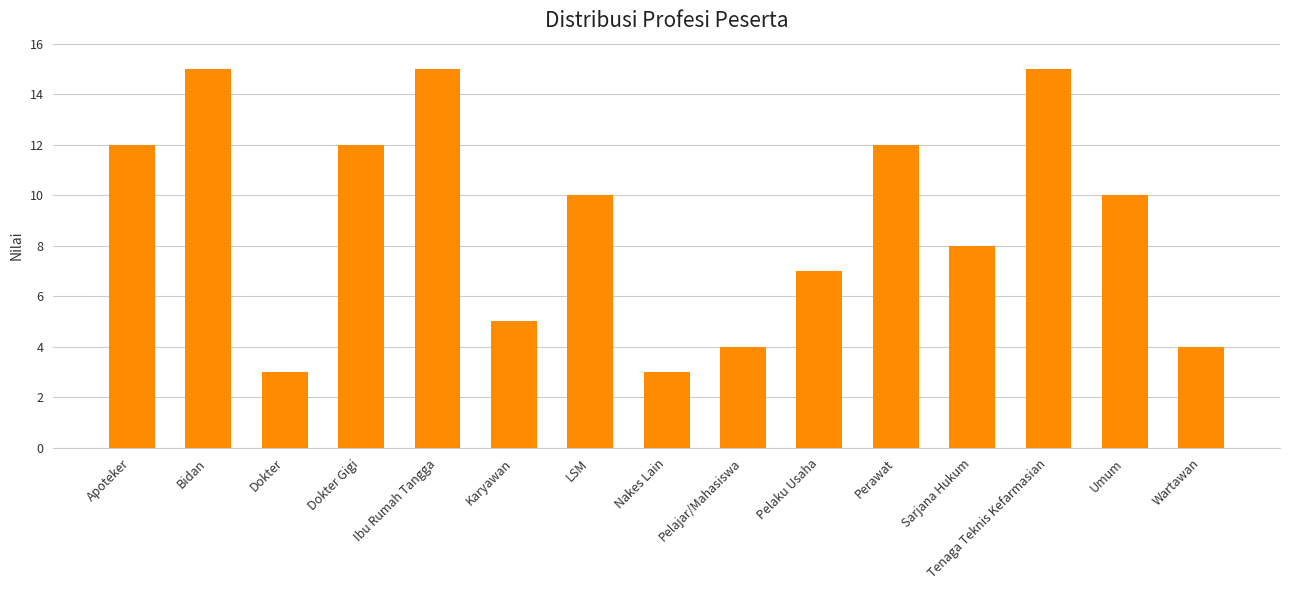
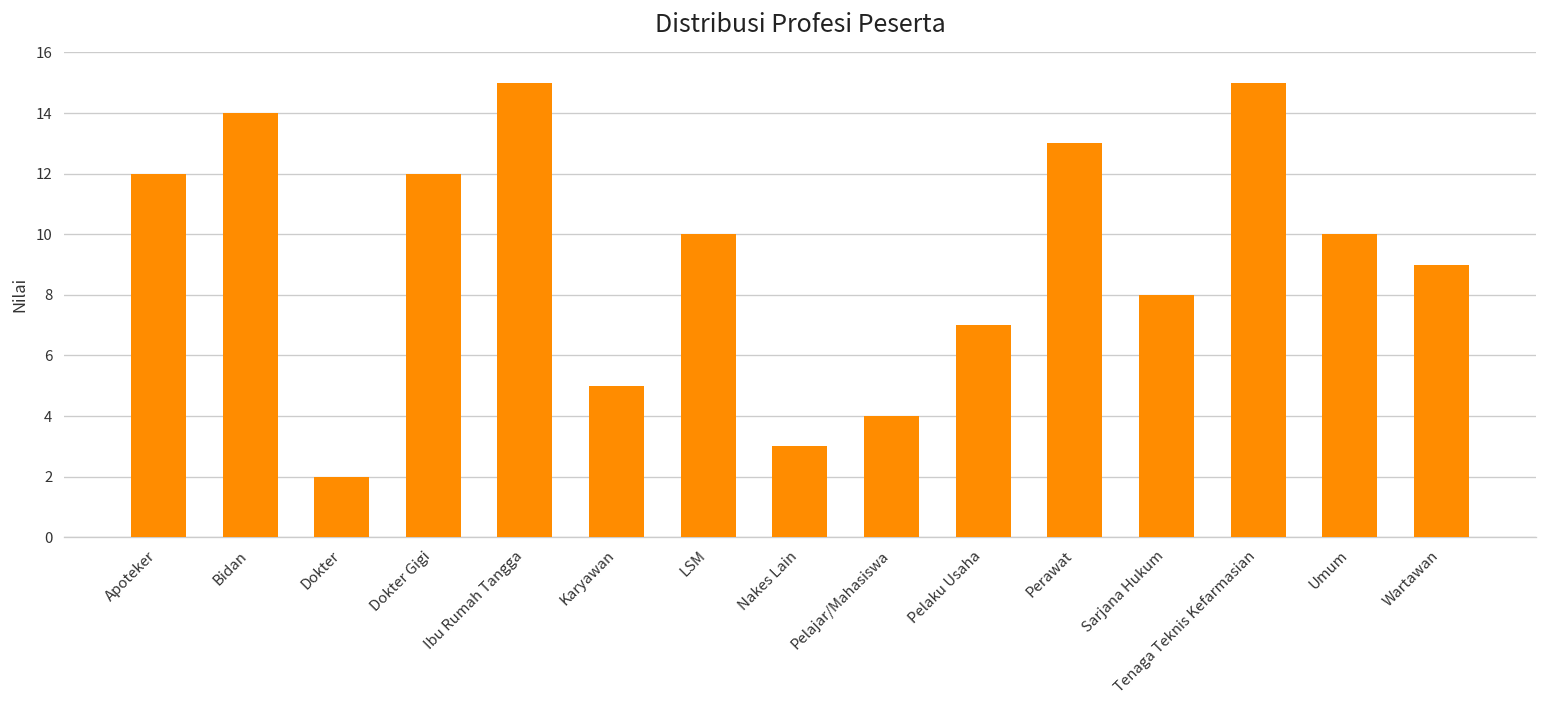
  {
    "Apoteker": 12,
-   "Bidan": 15,
-   "Dokter": 3,
+   "Bidan": 14,
+   "Dokter": 2,
    "Dokter Gigi": 12,
    "Ibu Rumah Tangga": 15,
    "Karyawan": 5,
    "LSM": 10,
    "Nakes Lain": 3,
    "Pelajar/Mahasiswa": 4,
    "Pelaku Usaha": 7,
-   "Perawat": 12,
+   "Perawat": 13,
    "Sarjana Hukum": 8,
    "Tenaga Teknis Kefarmasian": 15,
    "Umum": 10,
-   "Wartawan": 4
+   "Wartawan": 9
  }
